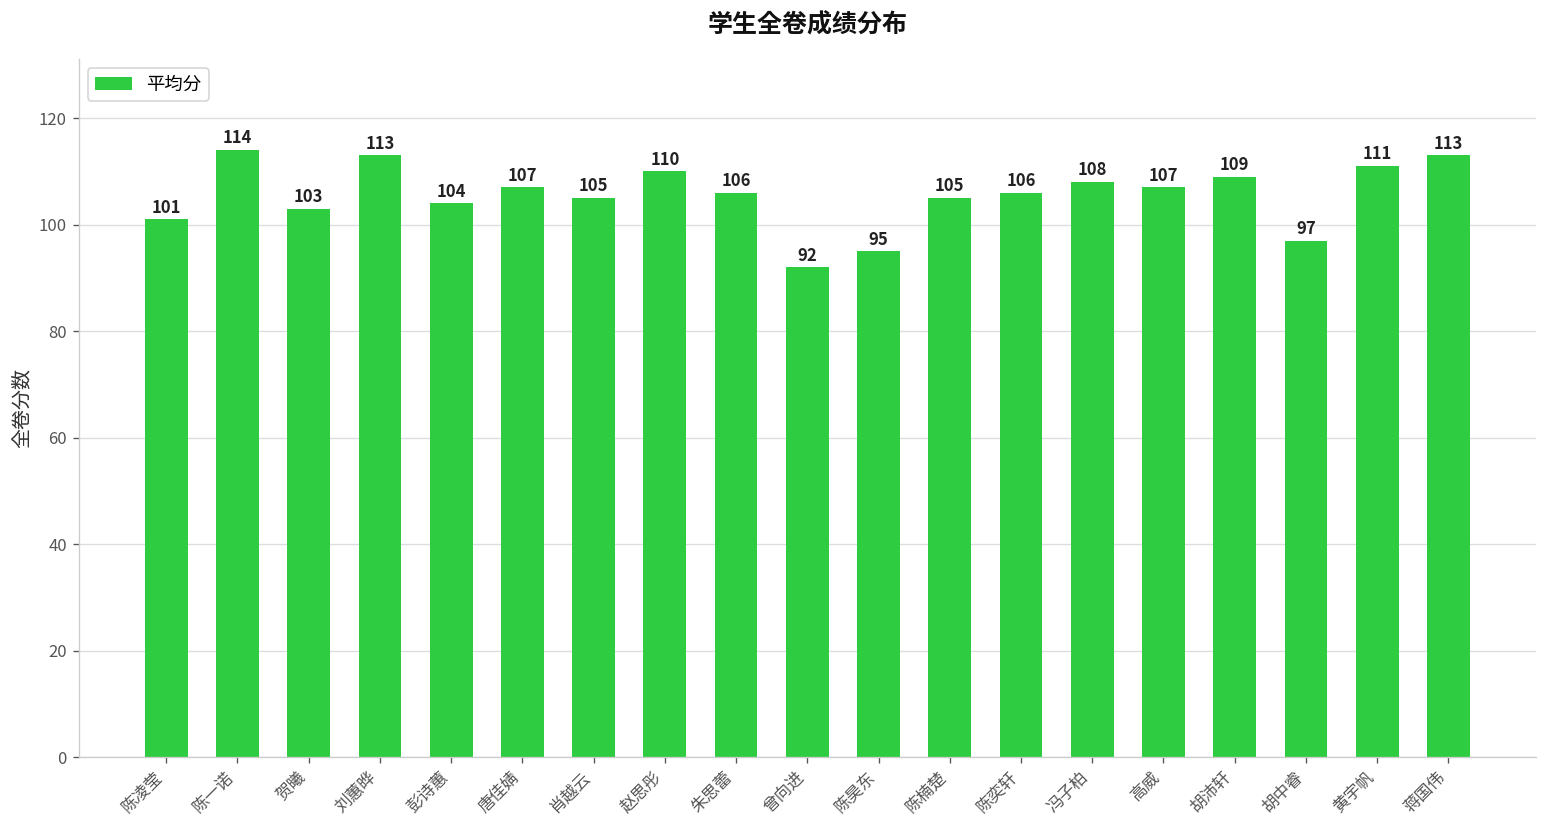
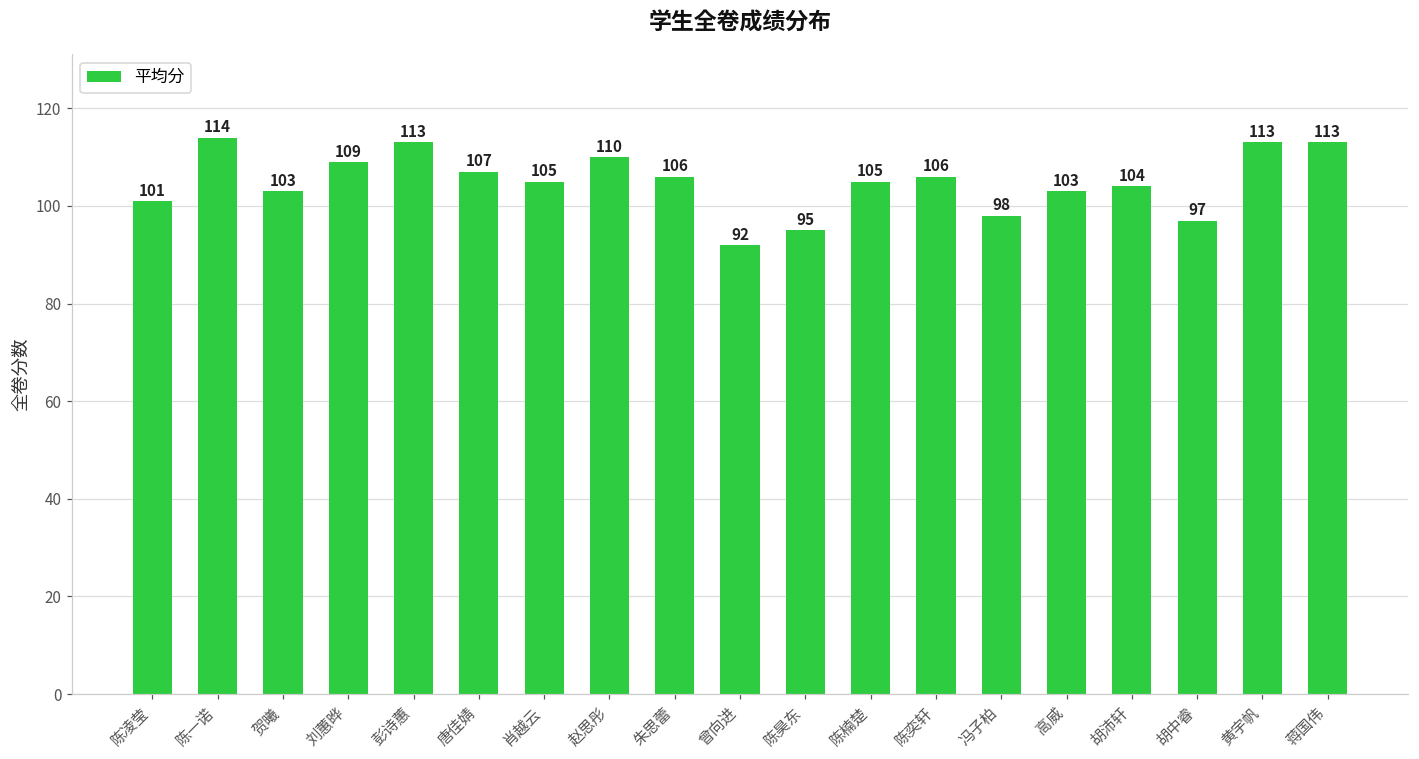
  {
    "陈凌莹": 101,
    "陈一诺": 114,
    "贺曦": 103,
-   "刘蕙晔": 113,
-   "彭诗蕙": 104,
+   "刘蕙晔": 109,
+   "彭诗蕙": 113,
    "唐佳婧": 107,
    "肖越云": 105,
    "赵思彤": 110,
    "朱思蕾": 106,
    "曾向进": 92,
    "陈昊东": 95,
    "陈楠楚": 105,
    "陈奕轩": 106,
-   "冯子柏": 108,
-   "高威": 107,
-   "胡沛轩": 109,
+   "冯子柏": 98,
+   "高威": 103,
+   "胡沛轩": 104,
    "胡中睿": 97,
-   "黄宇帆": 111,
+   "黄宇帆": 113,
    "蒋国伟": 113
  }
